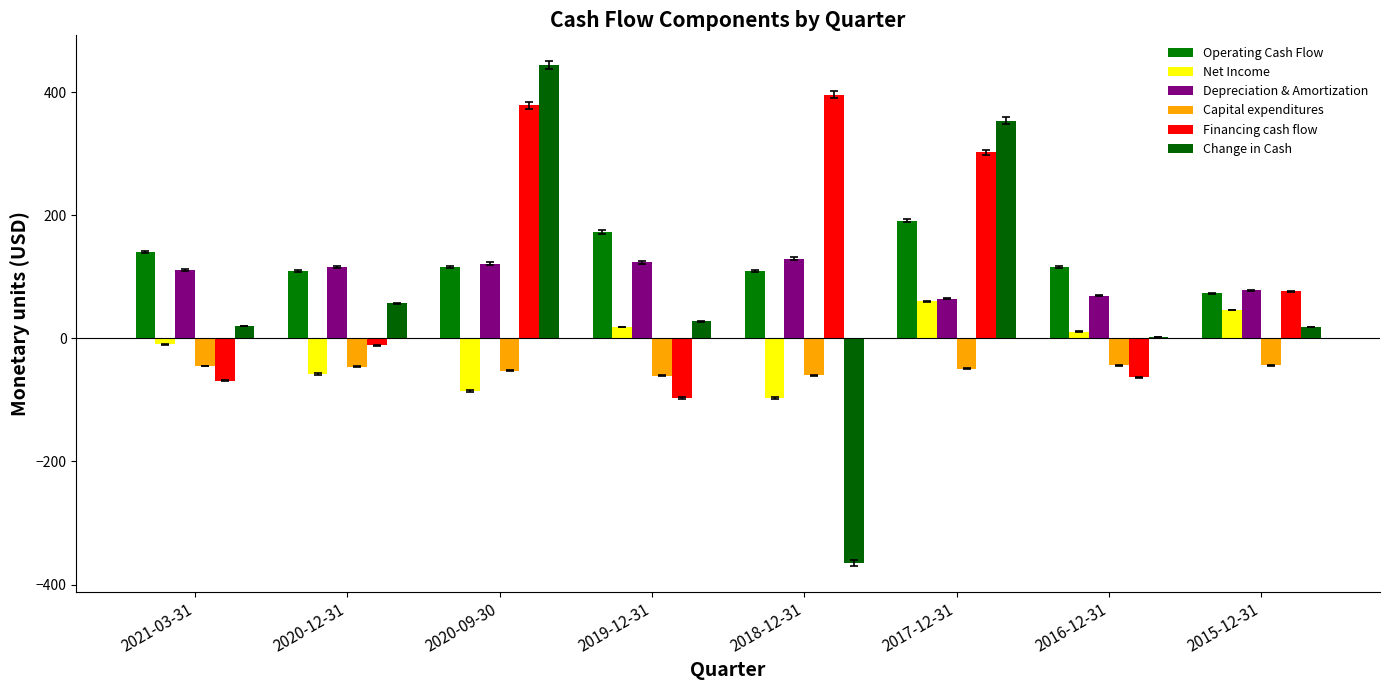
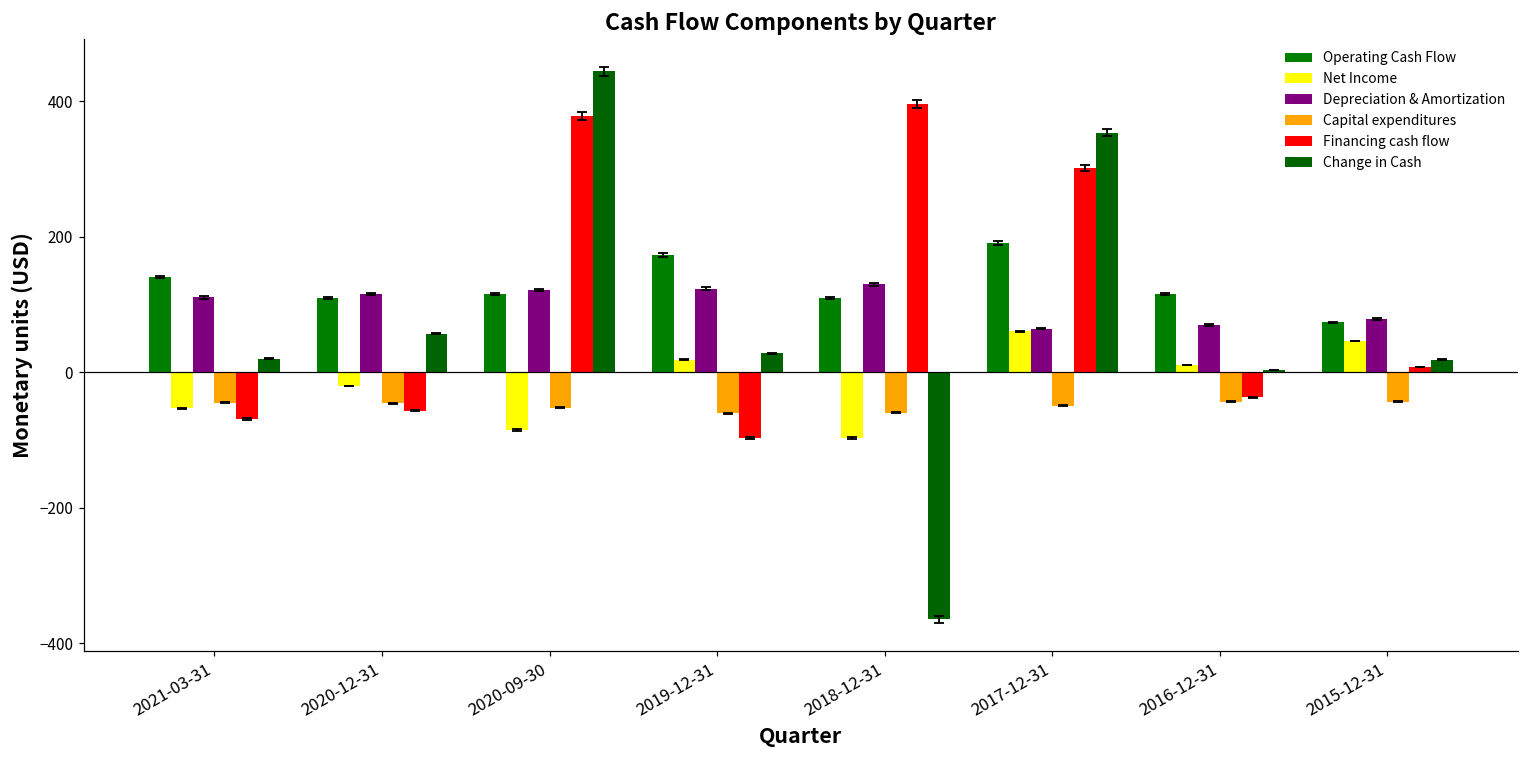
  {
    "Net Income": {
-     "2021-03-31": -10,
-     "2020-12-31": -60,
+     "2021-03-31": -50,
+     "2020-12-31": -20,
      "2020-09-30": -90,
      "2019-12-31": 20,
      "2018-12-31": -100,
      "2017-12-31": 60,
      "2016-12-31": 10,
      "2015-12-31": 50
    },
    "Depreciation & Amortization": {
      "2021-03-31": 110,
      "2020-12-31": 120,
      "2020-09-30": 120,
      "2019-12-31": 120,
      "2018-12-31": 130,
      "2017-12-31": 60,
      "2016-12-31": 70,
      "2015-12-31": 80
    },
    "Capital expenditures": {
      "2021-03-31": -50,
      "2020-12-31": -50,
      "2020-09-30": -50,
      "2019-12-31": -60,
      "2018-12-31": -60,
      "2017-12-31": -50,
      "2016-12-31": -40,
      "2015-12-31": -40
    },
    "Financing cash flow": {
      "2021-03-31": -70,
-     "2020-12-31": -10,
+     "2020-12-31": -60,
      "2020-09-30": 380,
      "2019-12-31": -100,
      "2018-12-31": 400,
      "2017-12-31": 300,
-     "2016-12-31": -60,
-     "2015-12-31": 80
+     "2016-12-31": -40,
+     "2015-12-31": 10
    }
  }
